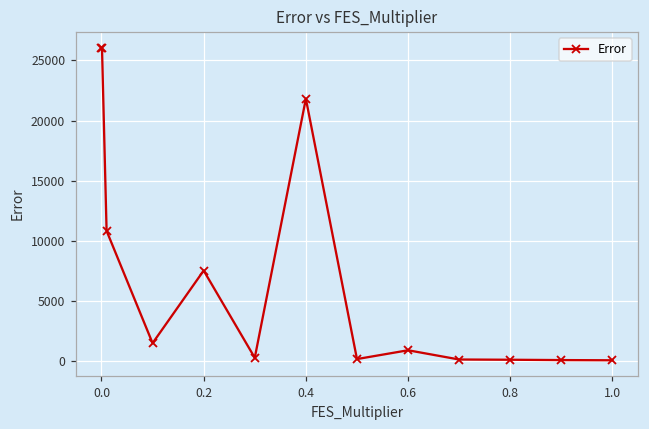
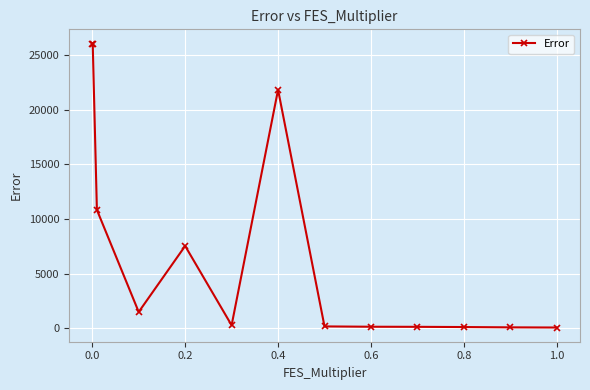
  {
    "0.0": 26000,
    "0.2": 7500,
    "0.4": 21800,
-   "0.6": 900,
+   "0.6": 200,
    "0.8": 100,
    "1.0": 100
  }
